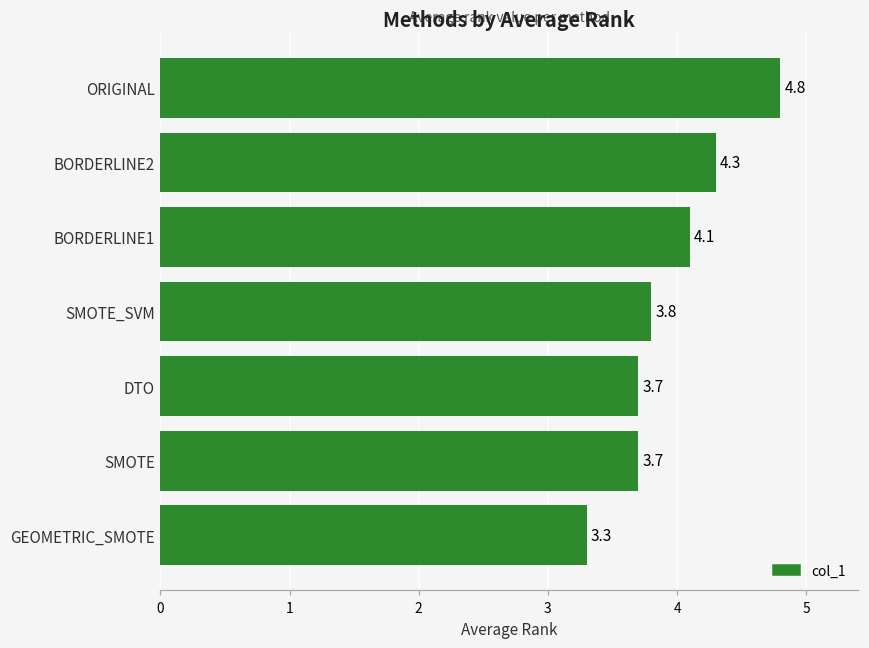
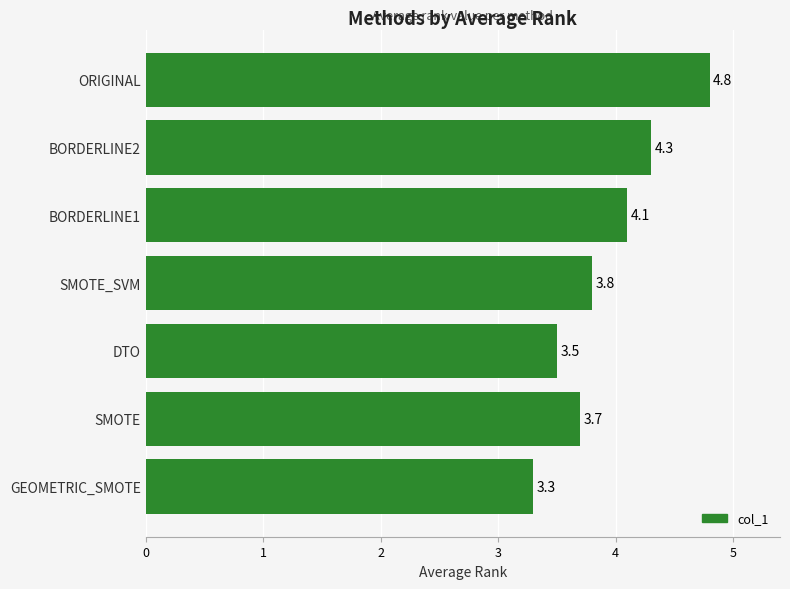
  {
    "ORIGINAL": 4.8,
    "BORDERLINE2": 4.3,
    "BORDERLINE1": 4.1,
    "SMOTE_SVM": 3.8,
-   "DTO": 3.7,
+   "DTO": 3.5,
    "SMOTE": 3.7,
    "GEOMETRIC_SMOTE": 3.3
  }
